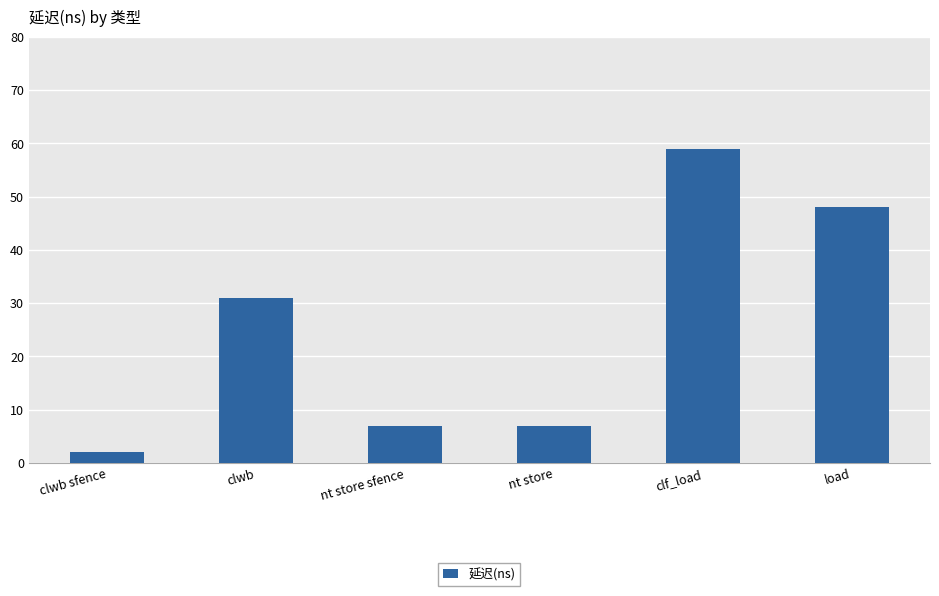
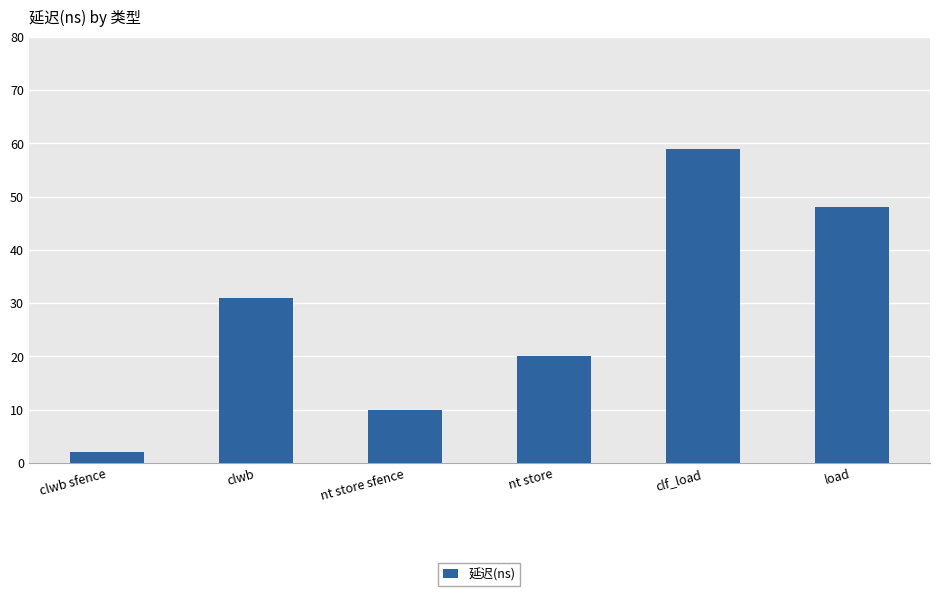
  {
    "clwb sfence": 2,
    "clwb": 31,
-   "nt store sfence": 7,
-   "nt store": 7,
+   "nt store sfence": 10,
+   "nt store": 20,
    "clf_load": 59,
    "load": 48
  }
